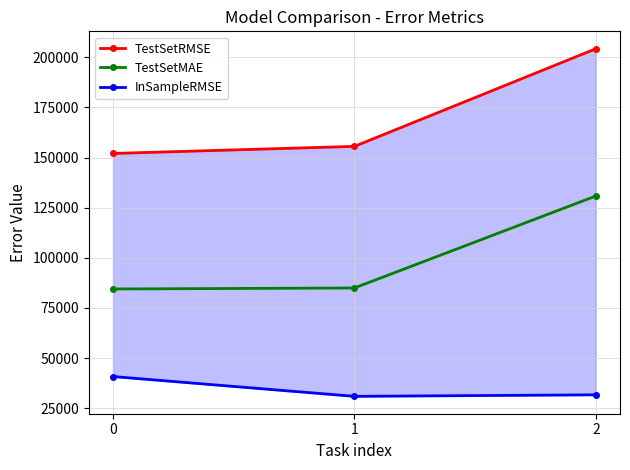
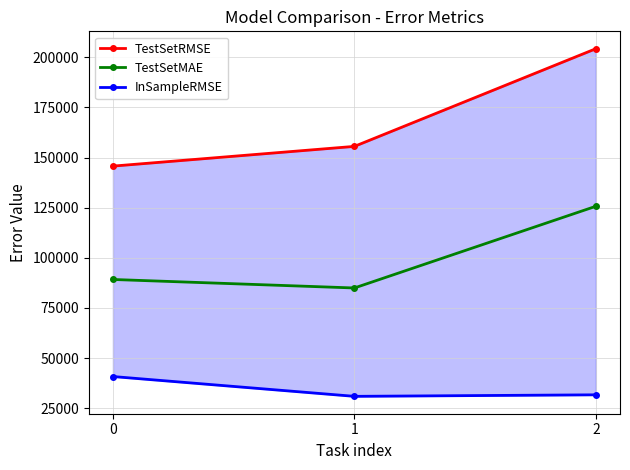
  {
    "TestSetRMSE": {
-     "0": 152000,
+     "0": 146000,
      "1": 156000,
      "2": 204000
    },
    "TestSetMAE": {
-     "0": 84000,
+     "0": 89000,
      "1": 85000,
-     "2": 131000
+     "2": 126000
    },
    "InSampleRMSE": {
      "0": 41000,
      "1": 31000,
      "2": 32000
    }
  }
